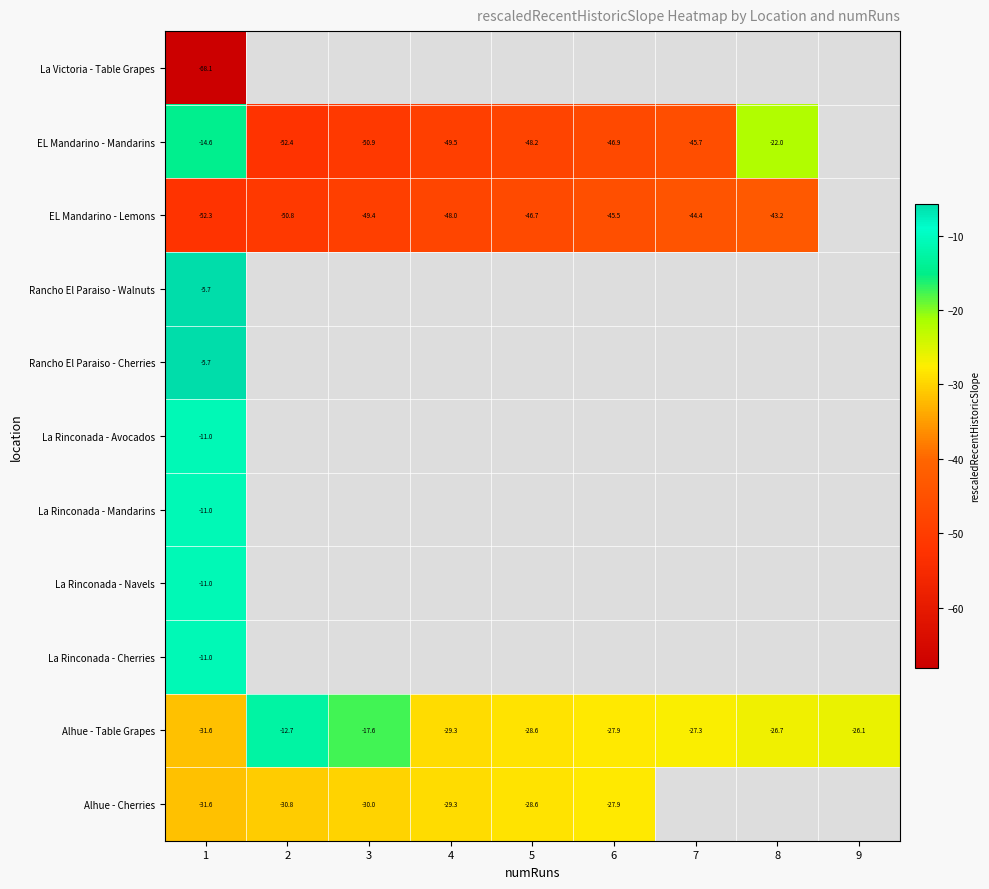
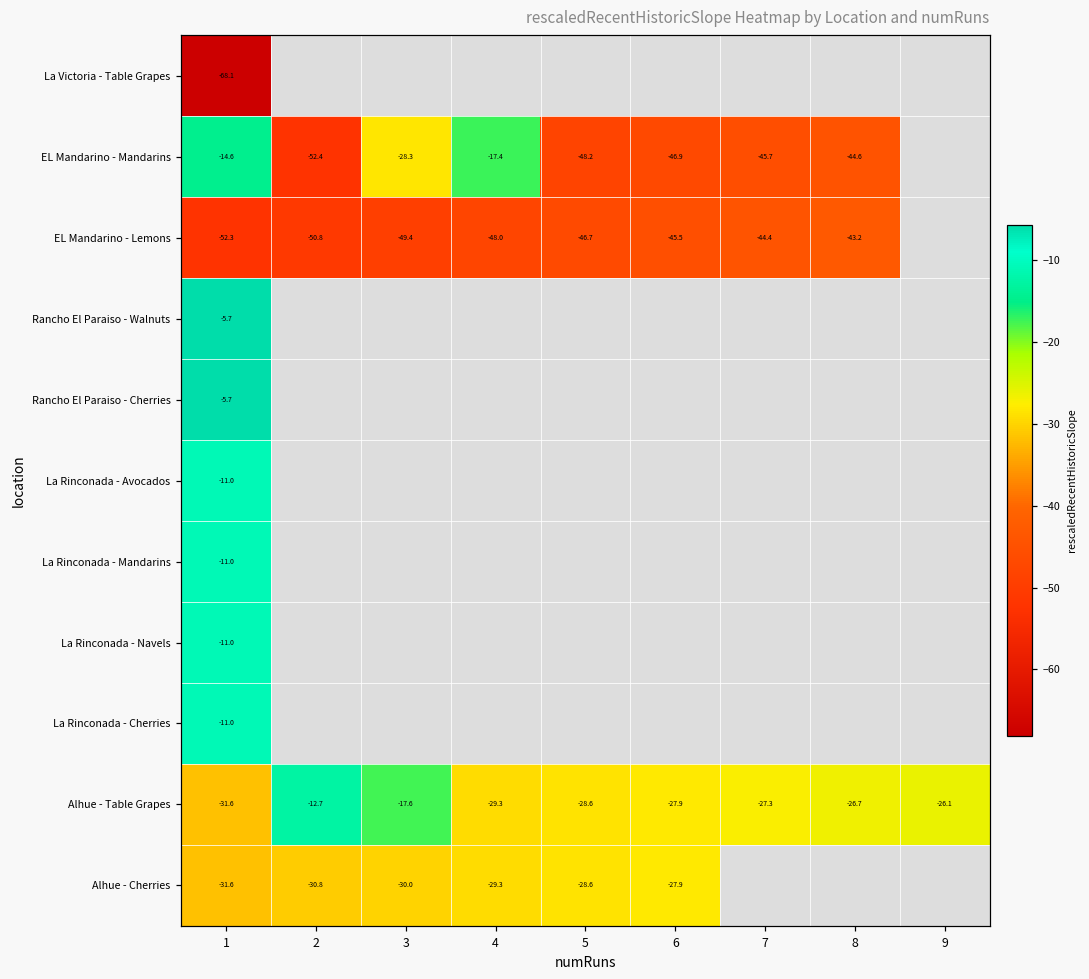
  {
    "La Victoria - Table Grapes": {
      "1": -68.1
    },
    "EL Mandarino - Mandarins": {
      "1": -14.6,
      "2": -52.4,
-     "3": -50.9,
-     "4": -49.5,
+     "3": -28.3,
+     "4": -17.4,
      "5": -48.2,
      "6": -46.9,
      "7": -45.7,
-     "8": -22.0
+     "8": -44.6
    },
    "EL Mandarino - Lemons": {
      "1": -52.3,
      "2": -50.8,
      "3": -49.4,
      "4": -48.0,
      "5": -46.7,
      "6": -45.5,
      "7": -44.4,
      "8": -43.2
    },
    "Rancho El Paraiso - Walnuts": {
      "1": -5.7
    },
    "Rancho El Paraiso - Cherries": {
      "1": -5.7
    },
    "La Rinconada - Avocados": {
      "1": -11.0
    },
    "La Rinconada - Mandarins": {
      "1": -11.0
    },
    "La Rinconada - Navels": {
      "1": -11.0
    },
    "La Rinconada - Cherries": {
      "1": -11.0
    },
    "Alhue - Table Grapes": {
      "1": -31.6,
      "2": -12.7,
      "3": -17.6,
      "4": -29.3,
      "5": -28.6,
      "6": -27.9,
      "7": -27.3,
      "8": -26.7,
      "9": -26.1
    },
    "Alhue - Cherries": {
      "1": -31.6,
      "2": -30.8,
      "3": -30.0,
      "4": -29.3,
      "5": -28.6,
      "6": -27.9
    }
  }
